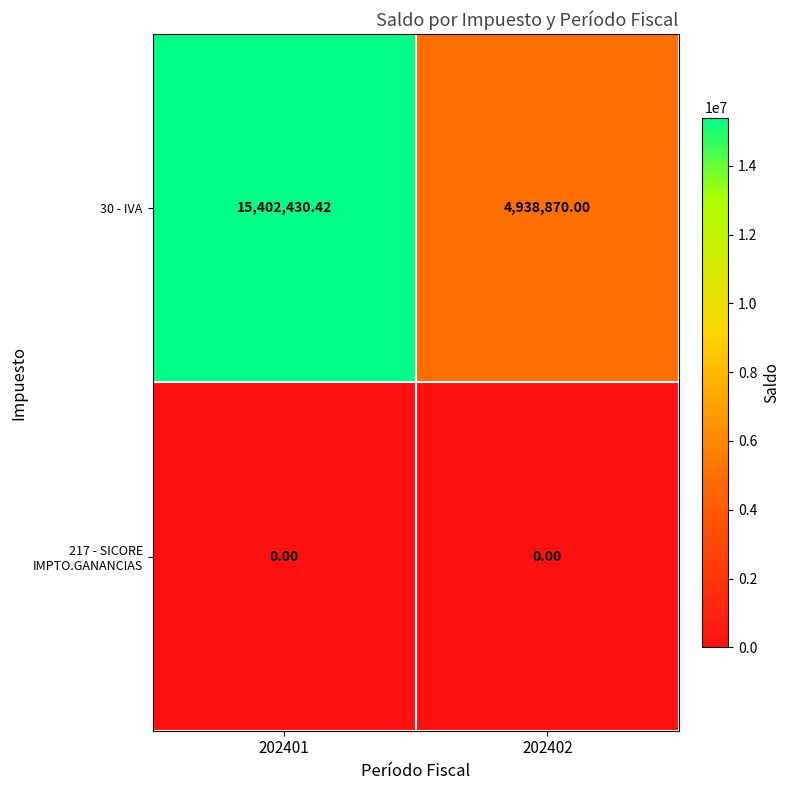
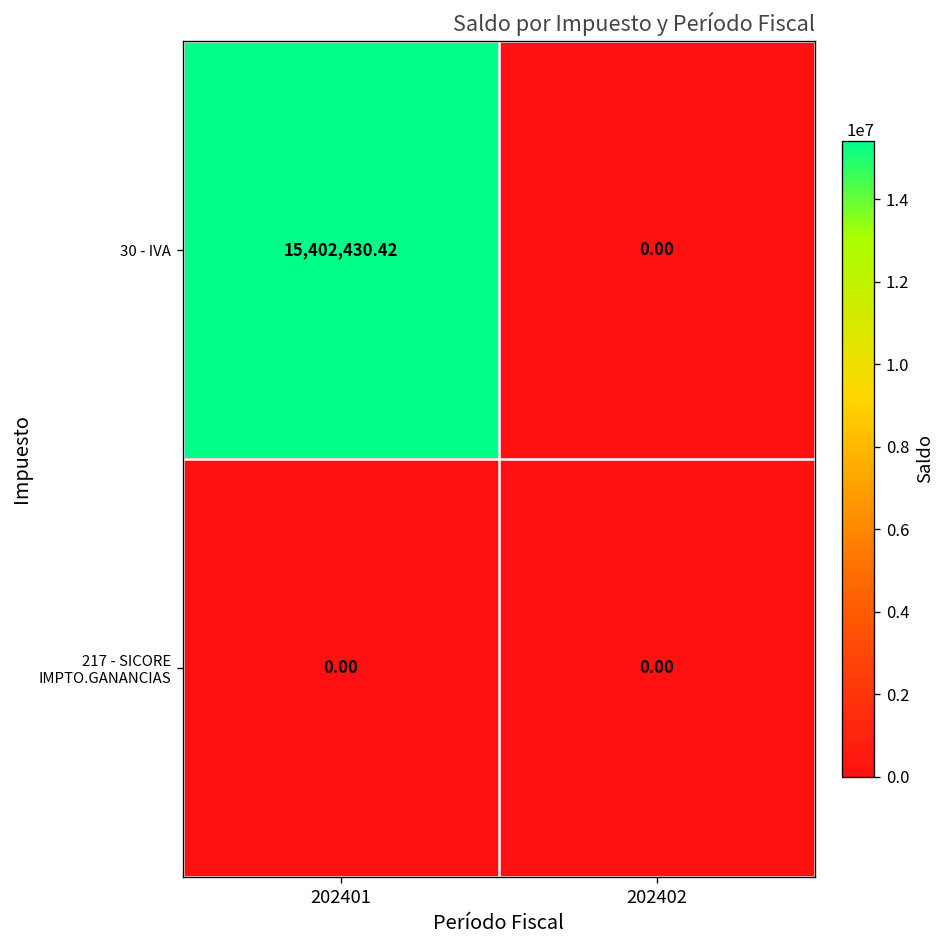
  {
    "30 - IVA": {
-     "202402": "4,938,870.00"
+     "202402": "0.00"
    }
  }
